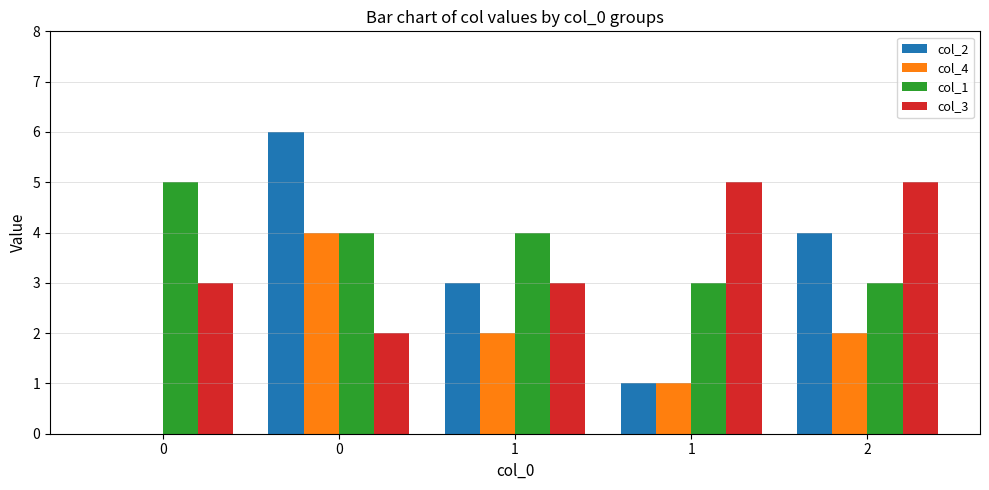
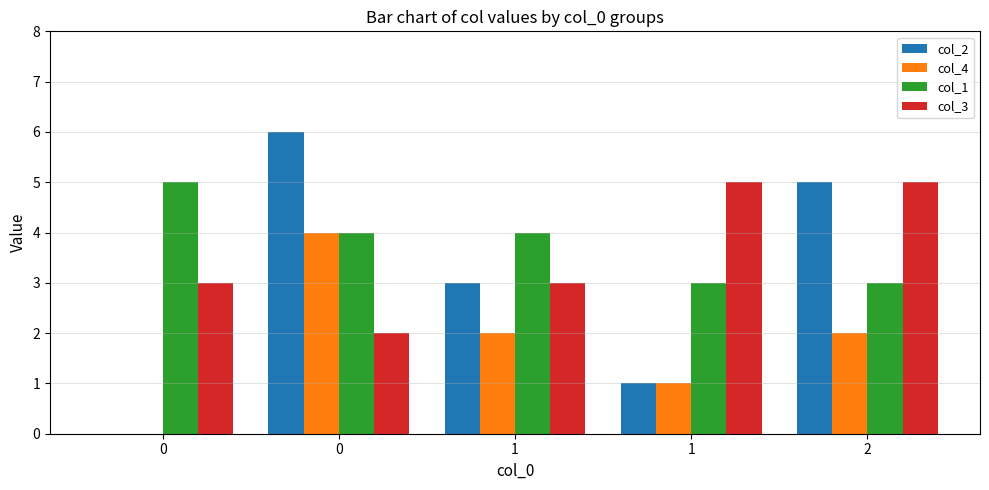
  {
    "col_2": {
-     "2": 4
+     "2": 5
    },
    "col_4": {
      "2": 2
    },
    "col_1": {
      "2": 3
    },
    "col_3": {
      "2": 5
    }
  }
